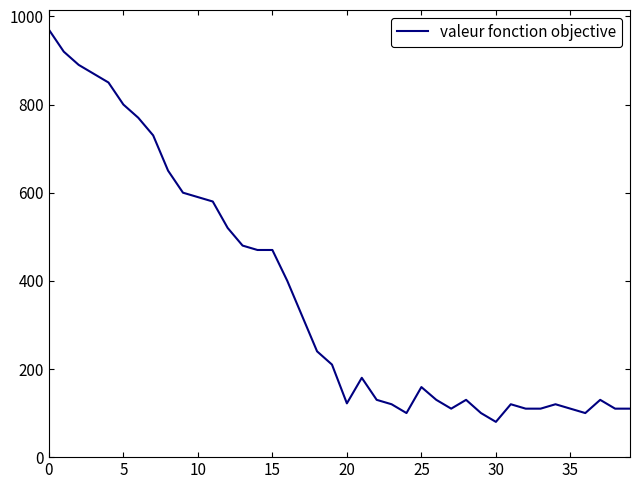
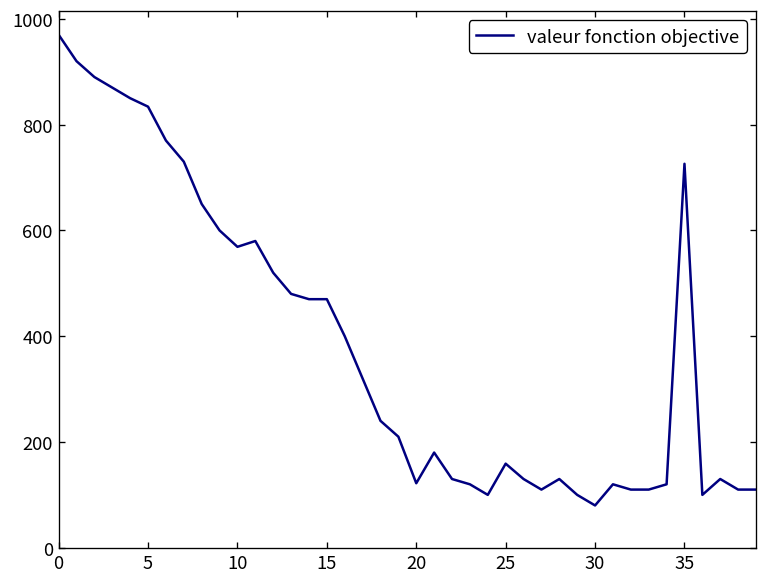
  {
    "0": 970,
-   "5": 800,
-   "10": 590,
+   "5": 830,
+   "10": 570,
    "15": 470,
    "20": 120,
    "25": 160,
    "30": 80,
-   "35": 110
+   "35": 730
  }
